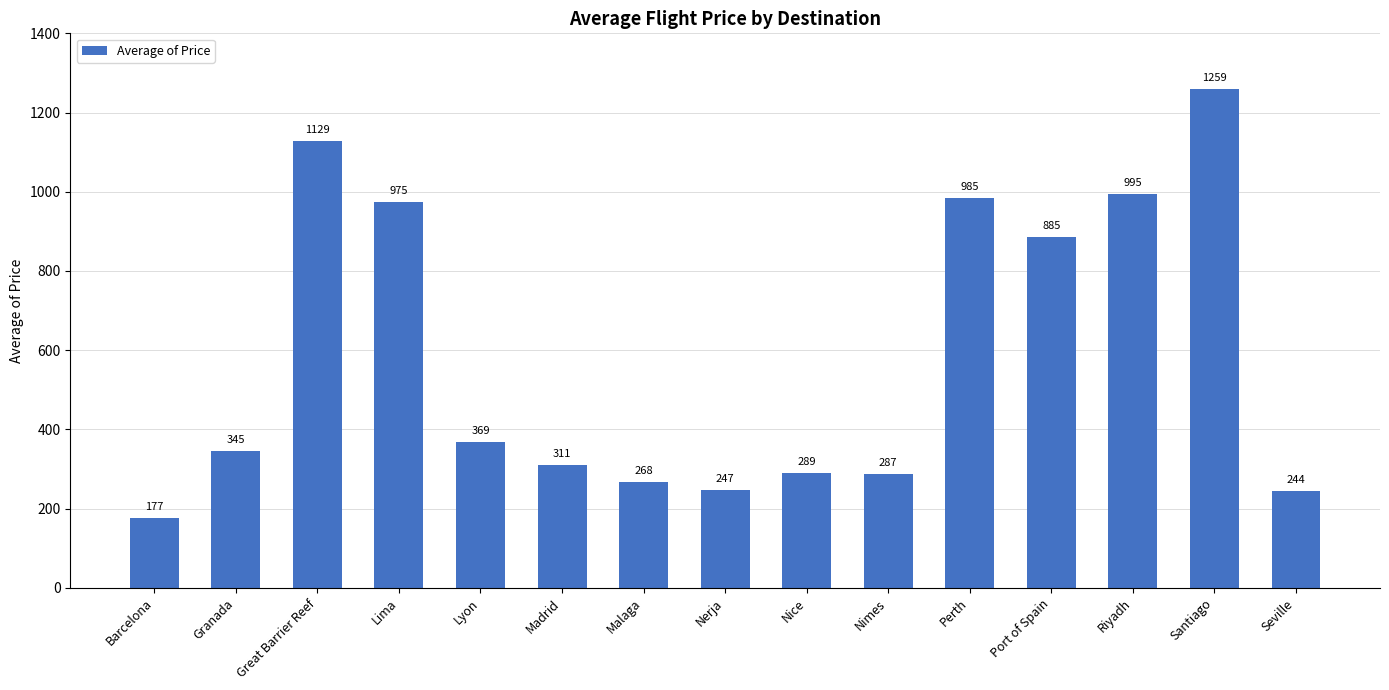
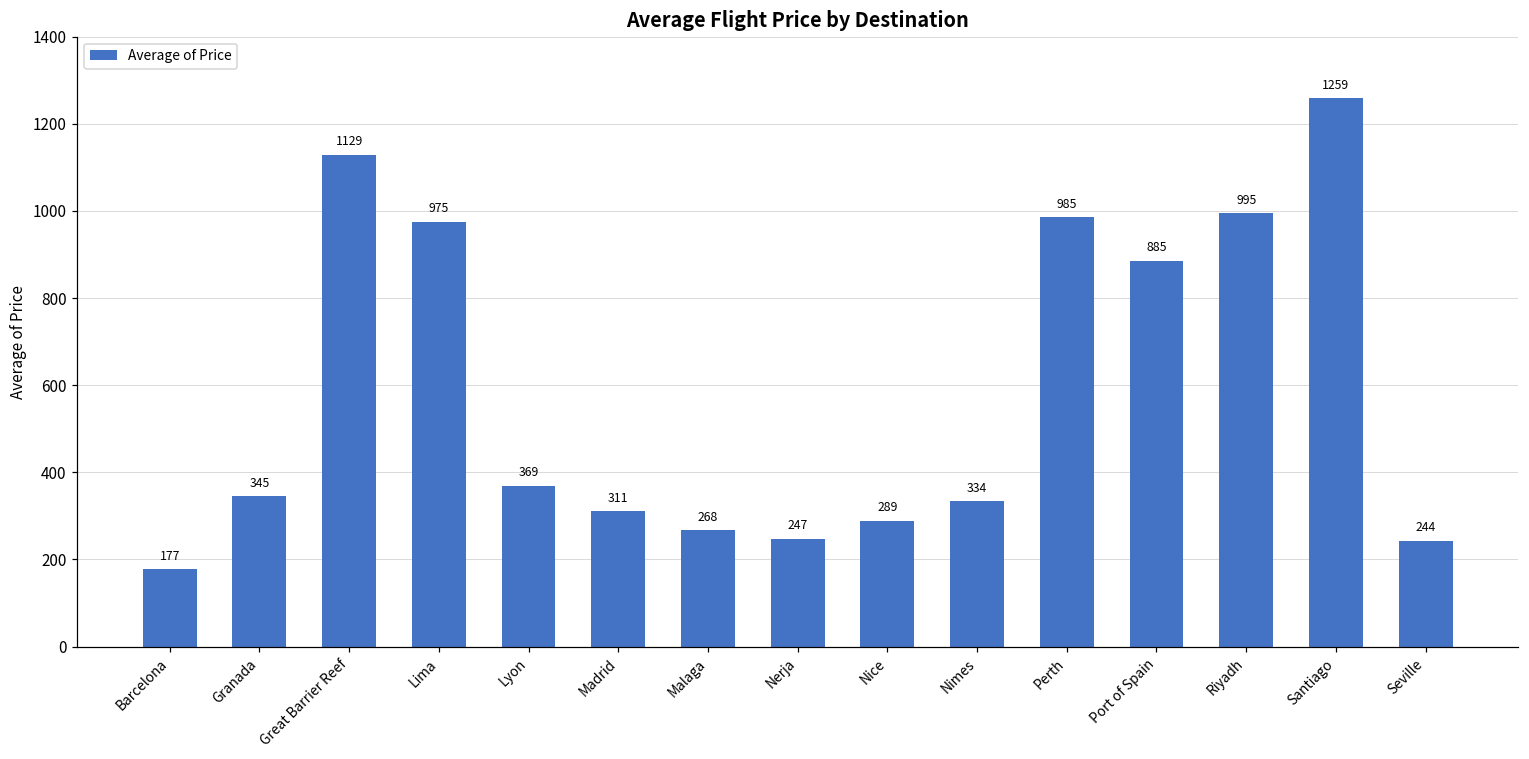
  {
    "Barcelona": 177,
    "Granada": 345,
    "Great Barrier Reef": 1129,
    "Lima": 975,
    "Lyon": 369,
    "Madrid": 311,
    "Malaga": 268,
    "Nerja": 247,
    "Nice": 289,
-   "Nimes": 287,
+   "Nimes": 334,
    "Perth": 985,
    "Port of Spain": 885,
    "Riyadh": 995,
    "Santiago": 1259,
    "Seville": 244
  }
